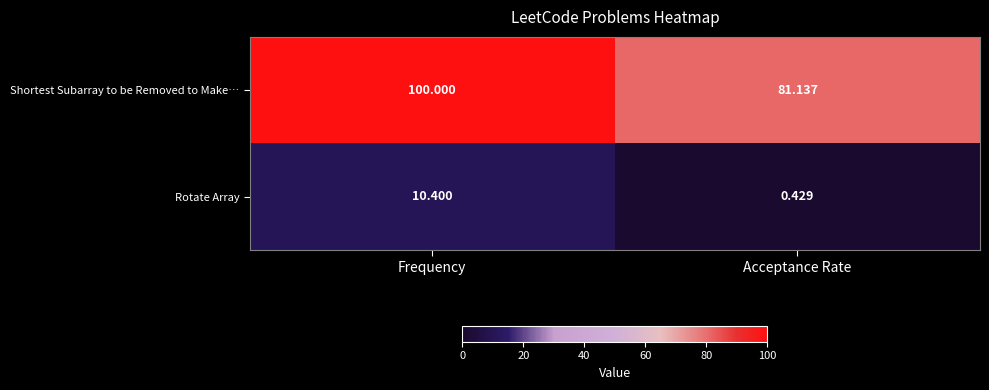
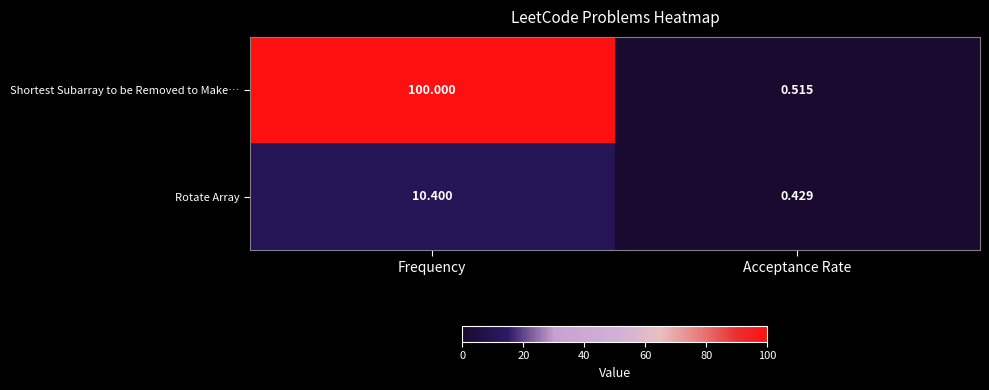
  {
    "Shortest Subarray to be Removed to Make…": {
      "Frequency": 100.000,
-     "Acceptance Rate": 81.137
+     "Acceptance Rate": 0.515
    },
    "Rotate Array": {
      "Frequency": 10.400,
      "Acceptance Rate": 0.429
    }
  }
